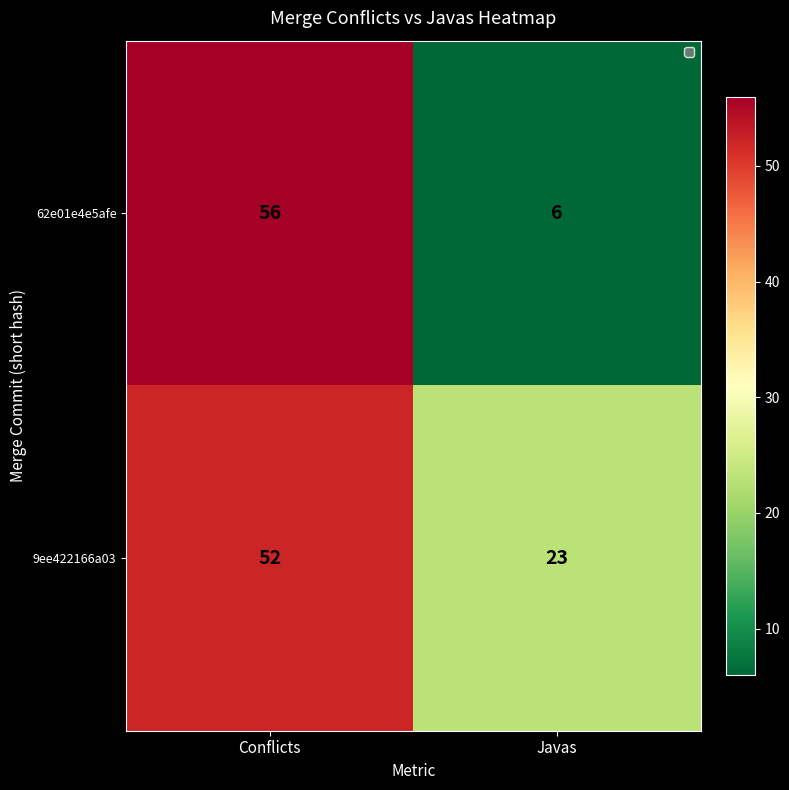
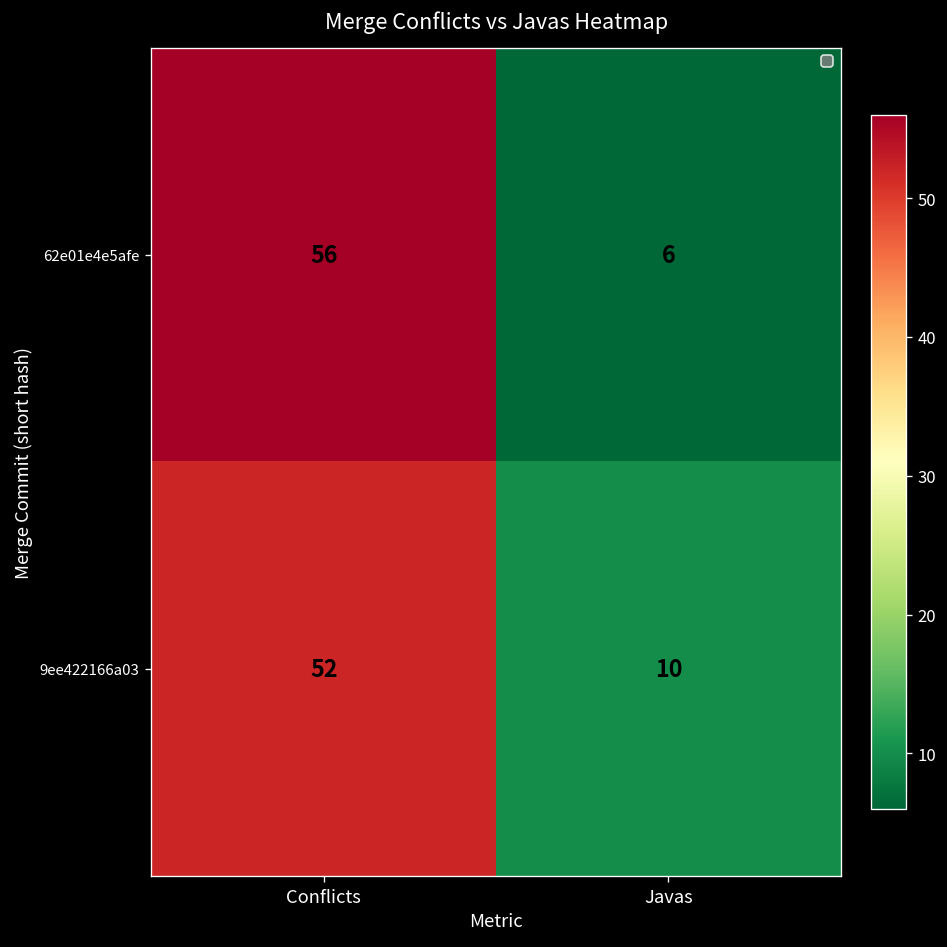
  {
    "62e01e4e5afe": {
      "Conflicts": 56,
      "Javas": 6
    },
    "9ee422166a03": {
      "Conflicts": 52,
-     "Javas": 23
+     "Javas": 10
    }
  }
